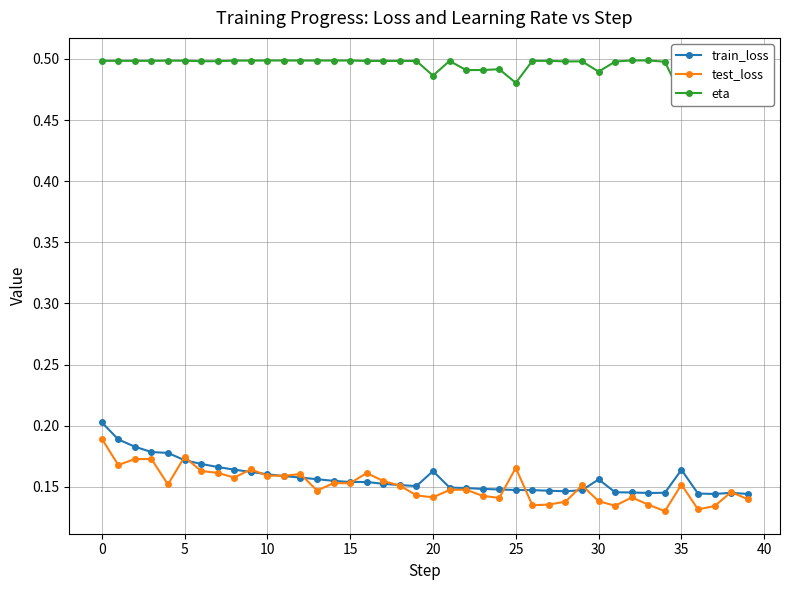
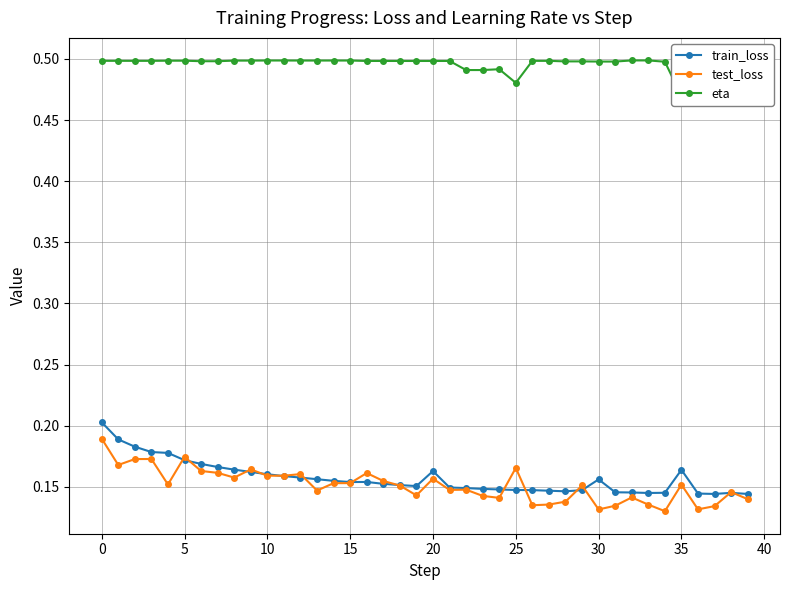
  {
    "train_loss": {
      "0": 0.203,
      "5": 0.172,
      "20": 0.163,
      "25": 0.148,
      "30": 0.156,
      "35": 0.164
    },
    "test_loss": {
      "0": 0.189,
      "5": 0.175,
-     "20": 0.141,
+     "20": 0.157,
      "25": 0.166,
-     "30": 0.138,
+     "30": 0.132,
      "35": 0.152
    },
    "eta": {
      "0": 0.498,
      "5": 0.499,
      "10": 0.499,
      "15": 0.499,
-     "20": 0.486,
+     "20": 0.498,
      "25": 0.480,
-     "30": 0.490
+     "30": 0.498
    }
  }
